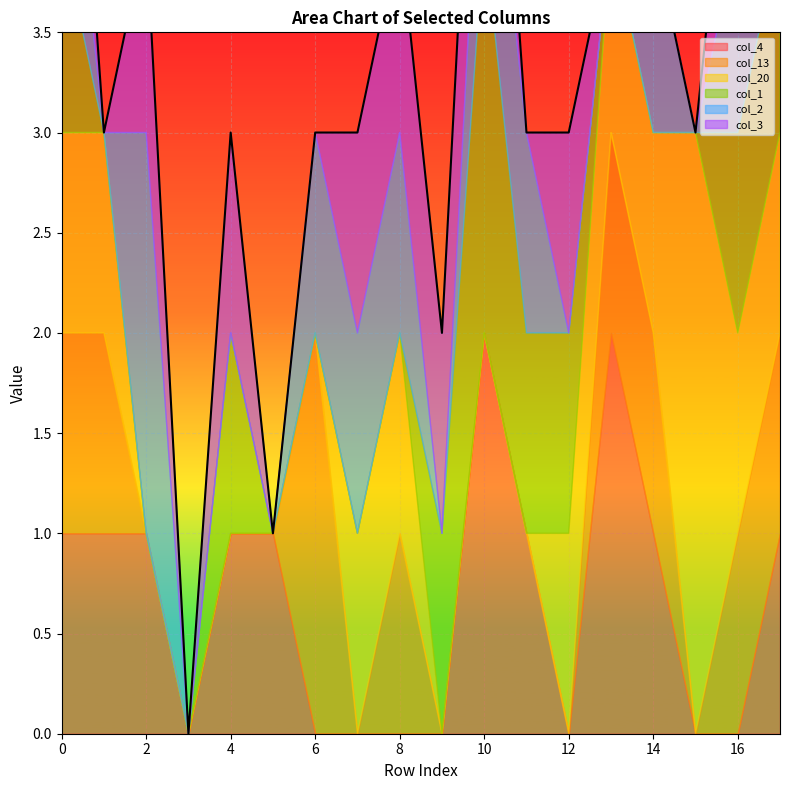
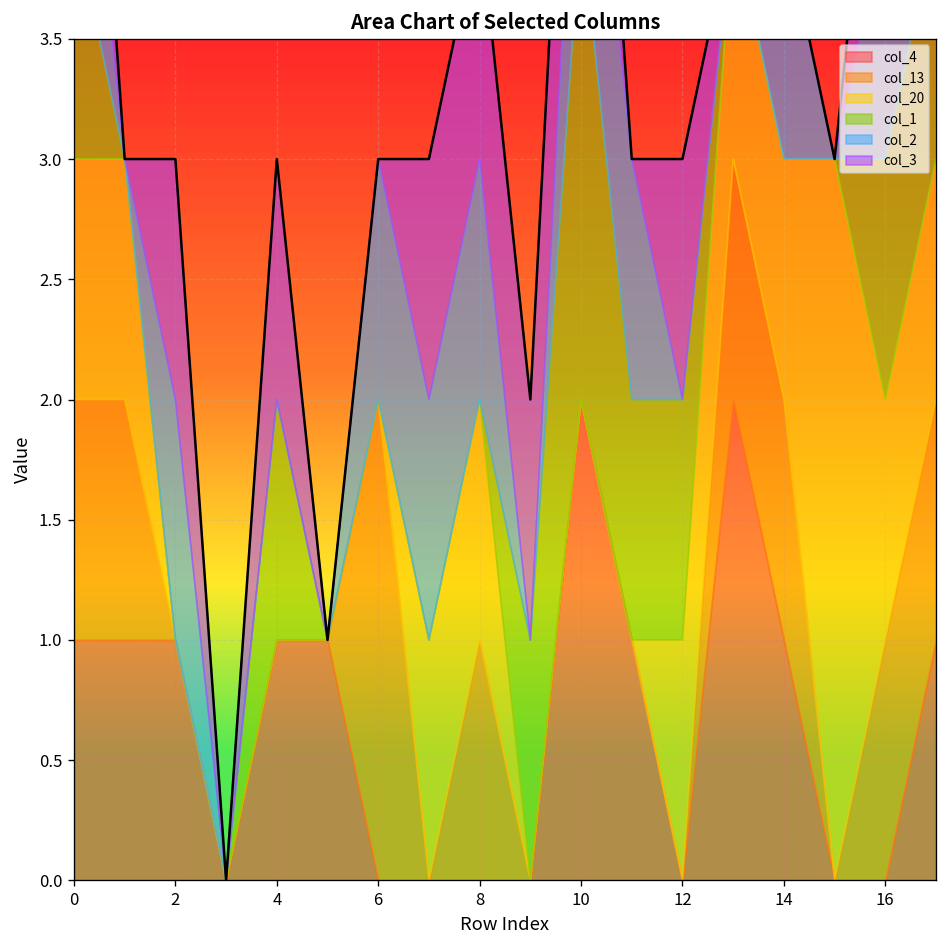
  {
    "col_4": {
      "0": 1,
      "6": 0,
      "8": 0,
      "14": 1,
      "16": 0
    },
    "col_2": {
-     "2": 2,
+     "2": 1,
      "8": 1
    },
    "col_3": {
      "4": 1,
      "12": 1
    }
  }
